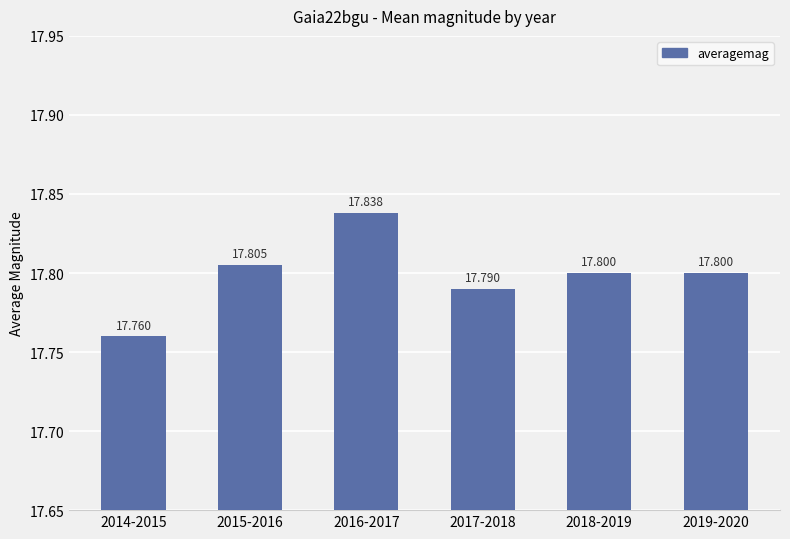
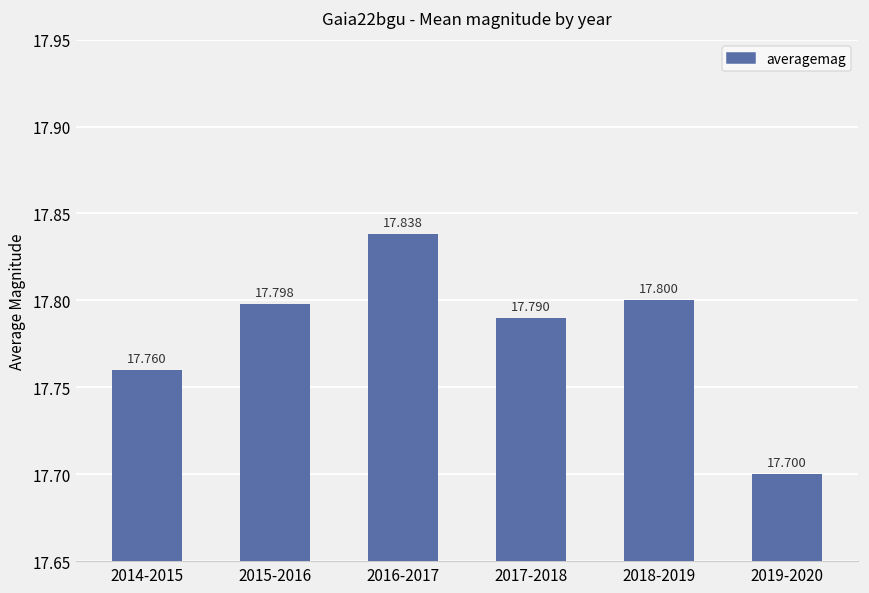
  {
    "2014-2015": 17.760,
-   "2015-2016": 17.805,
+   "2015-2016": 17.798,
    "2016-2017": 17.838,
    "2017-2018": 17.790,
    "2018-2019": 17.800,
-   "2019-2020": 17.800
+   "2019-2020": 17.700
  }
